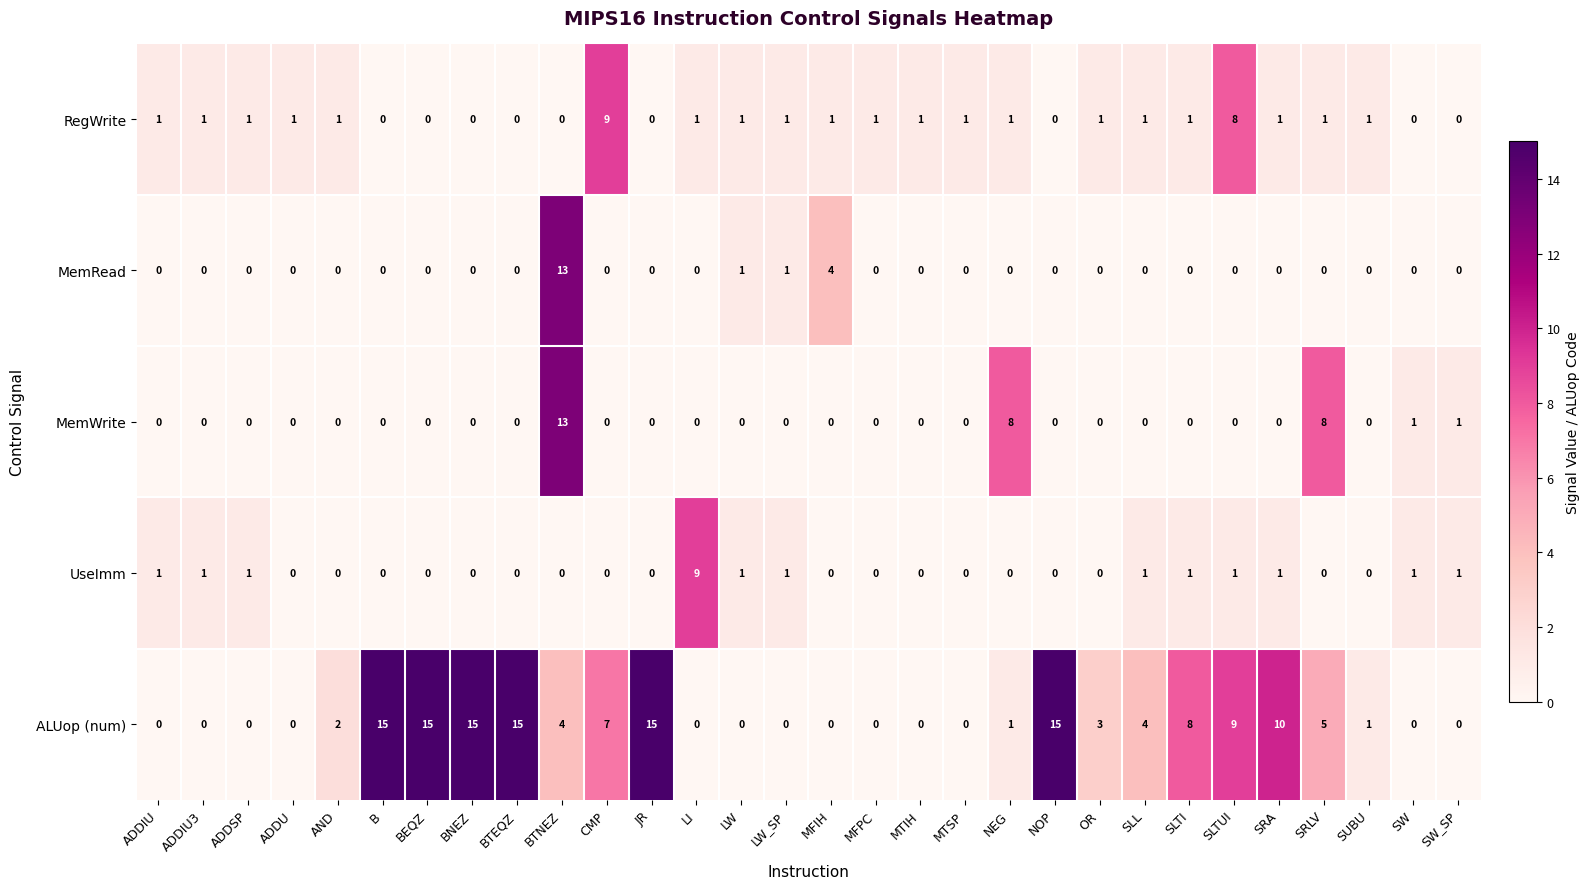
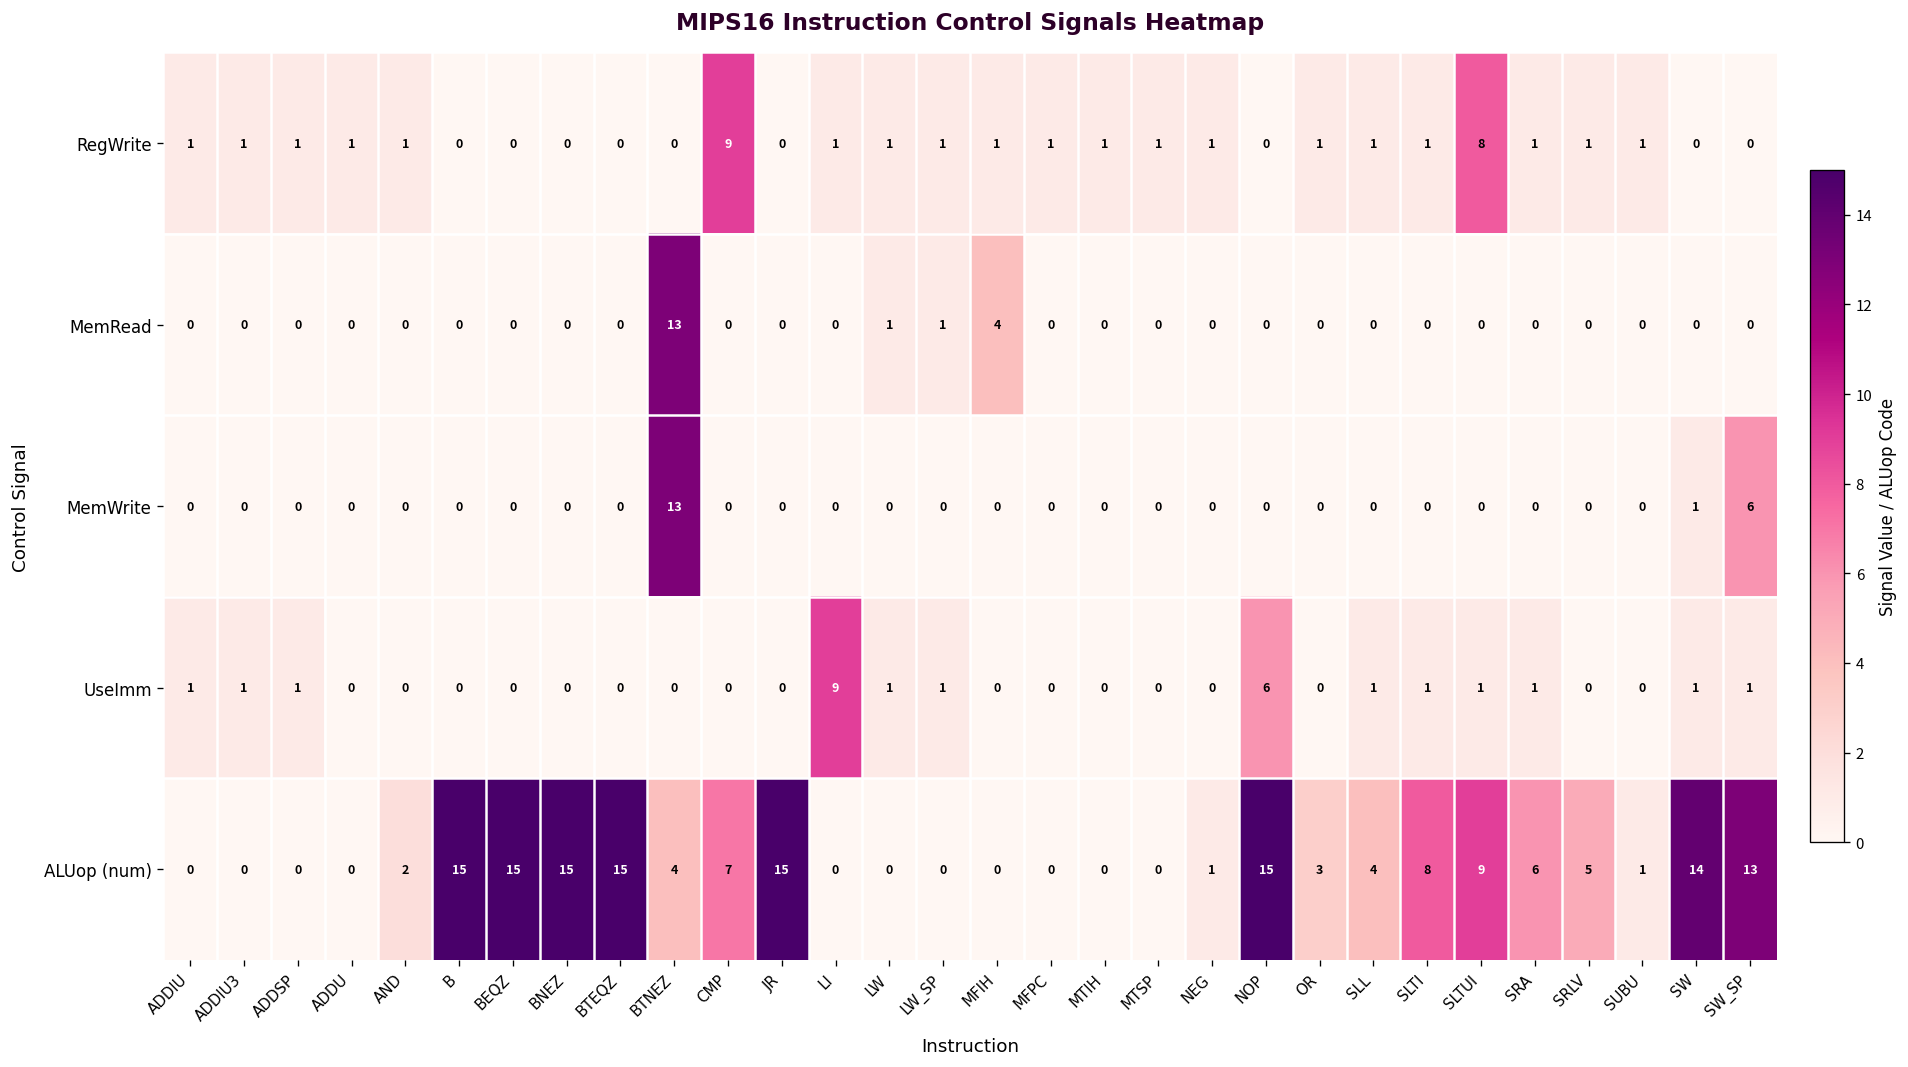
  {
    "RegWrite": {
      "ADDIU": 1,
      "ADDIU3": 1,
      "ADDSP": 1,
      "ADDU": 1,
      "AND": 1,
      "B": 0,
      "BEQZ": 0,
      "BNEZ": 0,
      "BTEQZ": 0,
      "BTNEZ": 0,
      "CMP": 9,
      "JR": 0,
      "LI": 1,
      "LW": 1,
      "LW_SP": 1,
      "MFIH": 1,
      "MFPC": 1,
      "MTIH": 1,
      "MTSP": 1,
      "NEG": 1,
      "NOP": 0,
      "OR": 1,
      "SLL": 1,
      "SLTI": 1,
      "SLTUI": 8,
      "SRA": 1,
      "SRLV": 1,
      "SUBU": 1,
      "SW": 0,
      "SW_SP": 0
    },
    "MemRead": {
      "ADDIU": 0,
      "ADDIU3": 0,
      "ADDSP": 0,
      "ADDU": 0,
      "AND": 0,
      "B": 0,
      "BEQZ": 0,
      "BNEZ": 0,
      "BTEQZ": 0,
      "BTNEZ": 13,
      "CMP": 0,
      "JR": 0,
      "LI": 0,
      "LW": 1,
      "LW_SP": 1,
      "MFIH": 4,
      "MFPC": 0,
      "MTIH": 0,
      "MTSP": 0,
      "NEG": 0,
      "NOP": 0,
      "OR": 0,
      "SLL": 0,
      "SLTI": 0,
      "SLTUI": 0,
      "SRA": 0,
      "SRLV": 0,
      "SUBU": 0,
      "SW": 0,
      "SW_SP": 0
    },
    "MemWrite": {
      "ADDIU": 0,
      "ADDIU3": 0,
      "ADDSP": 0,
      "ADDU": 0,
      "AND": 0,
      "B": 0,
      "BEQZ": 0,
      "BNEZ": 0,
      "BTEQZ": 0,
      "BTNEZ": 13,
      "CMP": 0,
      "JR": 0,
      "LI": 0,
      "LW": 0,
      "LW_SP": 0,
      "MFIH": 0,
      "MFPC": 0,
      "MTIH": 0,
      "MTSP": 0,
-     "NEG": 8,
+     "NEG": 0,
      "NOP": 0,
      "OR": 0,
      "SLL": 0,
      "SLTI": 0,
      "SLTUI": 0,
      "SRA": 0,
-     "SRLV": 8,
+     "SRLV": 0,
      "SUBU": 0,
      "SW": 1,
-     "SW_SP": 1
+     "SW_SP": 6
    },
    "UseImm": {
      "ADDIU": 1,
      "ADDIU3": 1,
      "ADDSP": 1,
      "ADDU": 0,
      "AND": 0,
      "B": 0,
      "BEQZ": 0,
      "BNEZ": 0,
      "BTEQZ": 0,
      "BTNEZ": 0,
      "CMP": 0,
      "JR": 0,
      "LI": 9,
      "LW": 1,
      "LW_SP": 1,
      "MFIH": 0,
      "MFPC": 0,
      "MTIH": 0,
      "MTSP": 0,
      "NEG": 0,
-     "NOP": 0,
+     "NOP": 6,
      "OR": 0,
      "SLL": 1,
      "SLTI": 1,
      "SLTUI": 1,
      "SRA": 1,
      "SRLV": 0,
      "SUBU": 0,
      "SW": 1,
      "SW_SP": 1
    },
    "ALUop (num)": {
      "ADDIU": 0,
      "ADDIU3": 0,
      "ADDSP": 0,
      "ADDU": 0,
      "AND": 2,
      "B": 15,
      "BEQZ": 15,
      "BNEZ": 15,
      "BTEQZ": 15,
      "BTNEZ": 4,
      "CMP": 7,
      "JR": 15,
      "LI": 0,
      "LW": 0,
      "LW_SP": 0,
      "MFIH": 0,
      "MFPC": 0,
      "MTIH": 0,
      "MTSP": 0,
      "NEG": 1,
      "NOP": 15,
      "OR": 3,
      "SLL": 4,
      "SLTI": 8,
      "SLTUI": 9,
-     "SRA": 10,
+     "SRA": 6,
      "SRLV": 5,
      "SUBU": 1,
-     "SW": 0,
-     "SW_SP": 0
+     "SW": 14,
+     "SW_SP": 13
    }
  }
